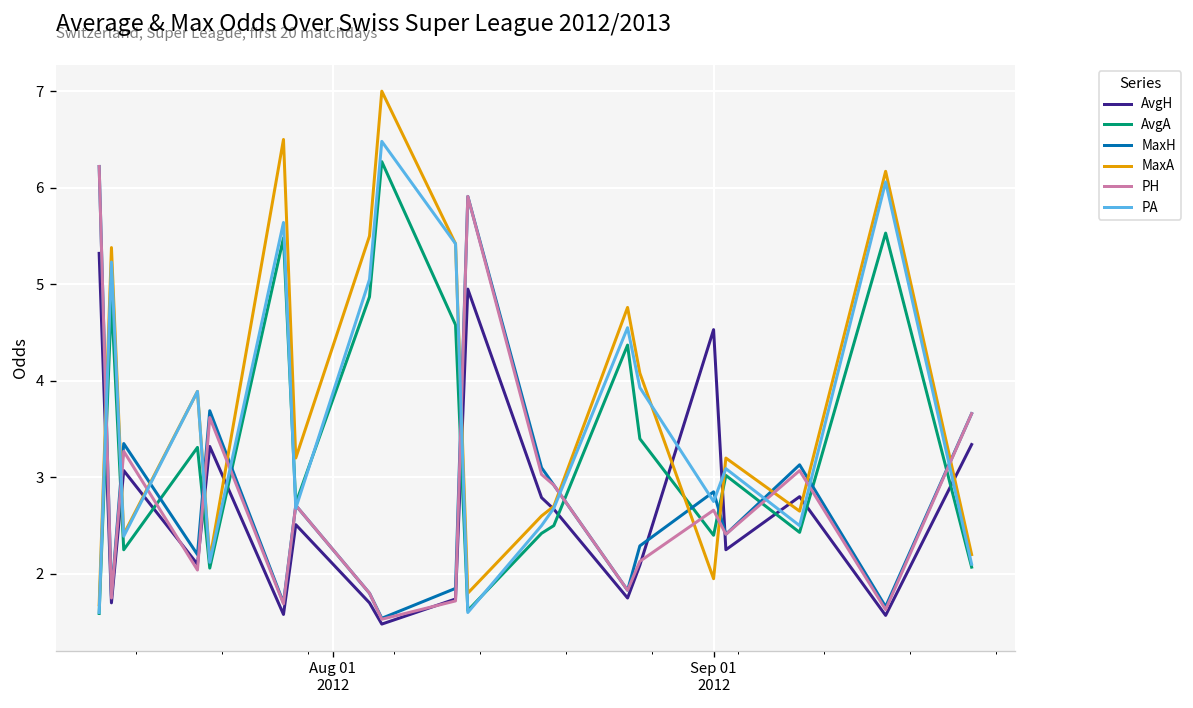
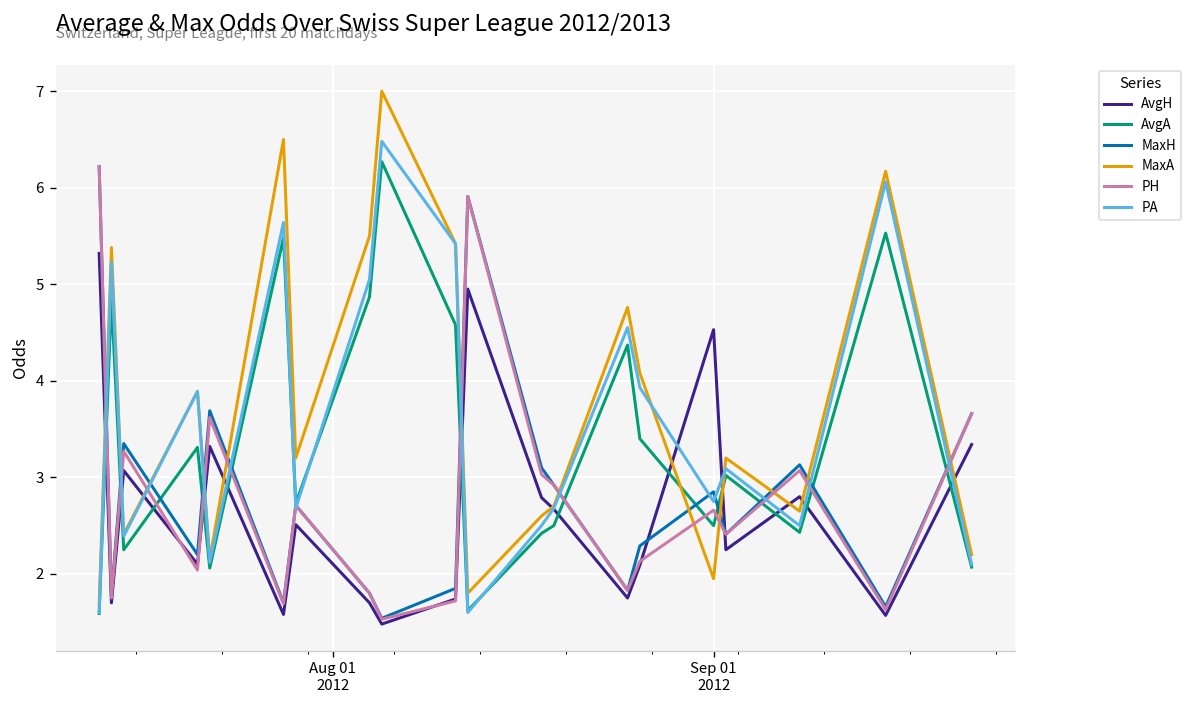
  {
    "AvgH": {
      "Sep 01 2012": 4.5
    },
    "AvgA": {
-     "Sep 01 2012": 2.4
+     "Sep 01 2012": 2.5
    },
    "MaxH": {
      "Sep 01 2012": 2.9
    },
    "MaxA": {
      "Sep 01 2012": 2.0
    },
    "PH": {
      "Sep 01 2012": 2.7
    },
    "PA": {
      "Sep 01 2012": 2.8
    }
  }
